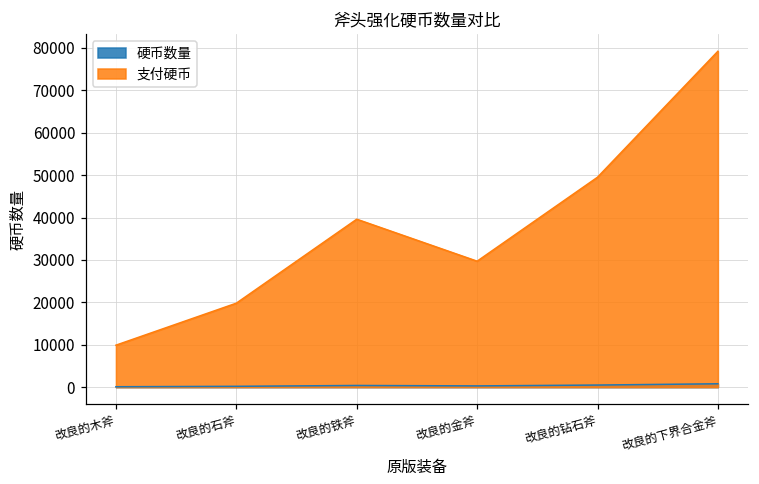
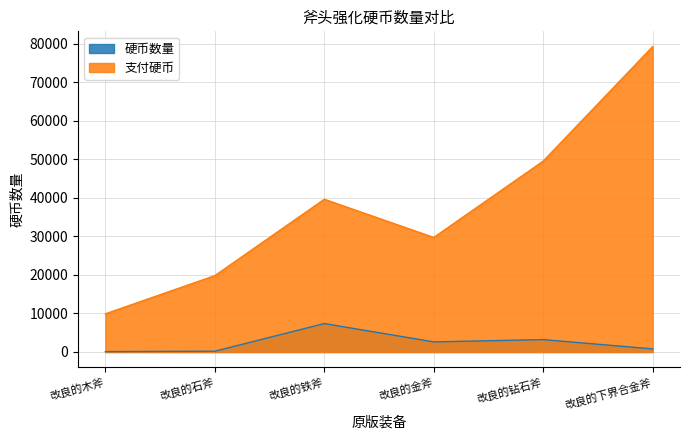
  {
    "硬币数量": {
      "改良的木斧": 0,
      "改良的石斧": 0,
-     "改良的铁斧": 0,
-     "改良的金斧": 0,
-     "改良的钻石斧": 1000,
+     "改良的铁斧": 7000,
+     "改良的金斧": 3000,
+     "改良的钻石斧": 3000,
      "改良的下界合金斧": 1000
    },
    "支付硬币": {
      "改良的木斧": 10000,
      "改良的石斧": 20000,
      "改良的铁斧": 40000,
      "改良的金斧": 30000,
      "改良的钻石斧": 50000,
      "改良的下界合金斧": 79000
    }
  }
